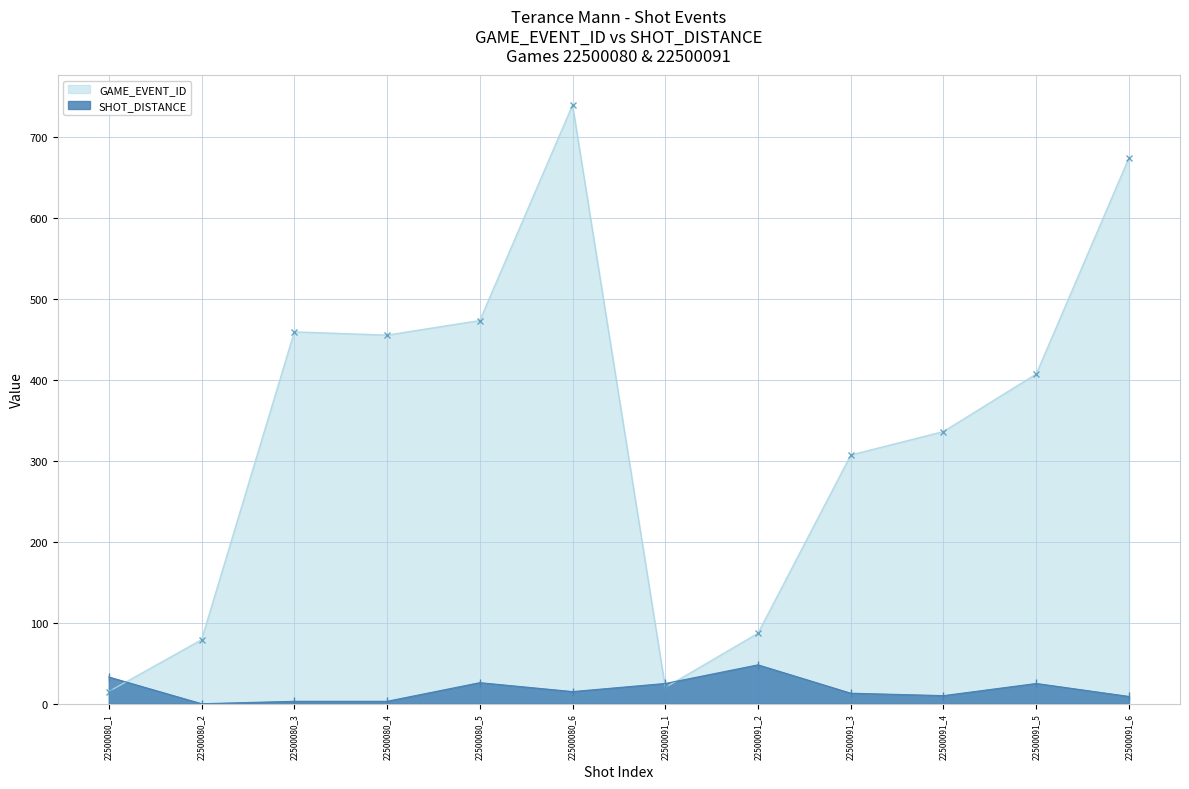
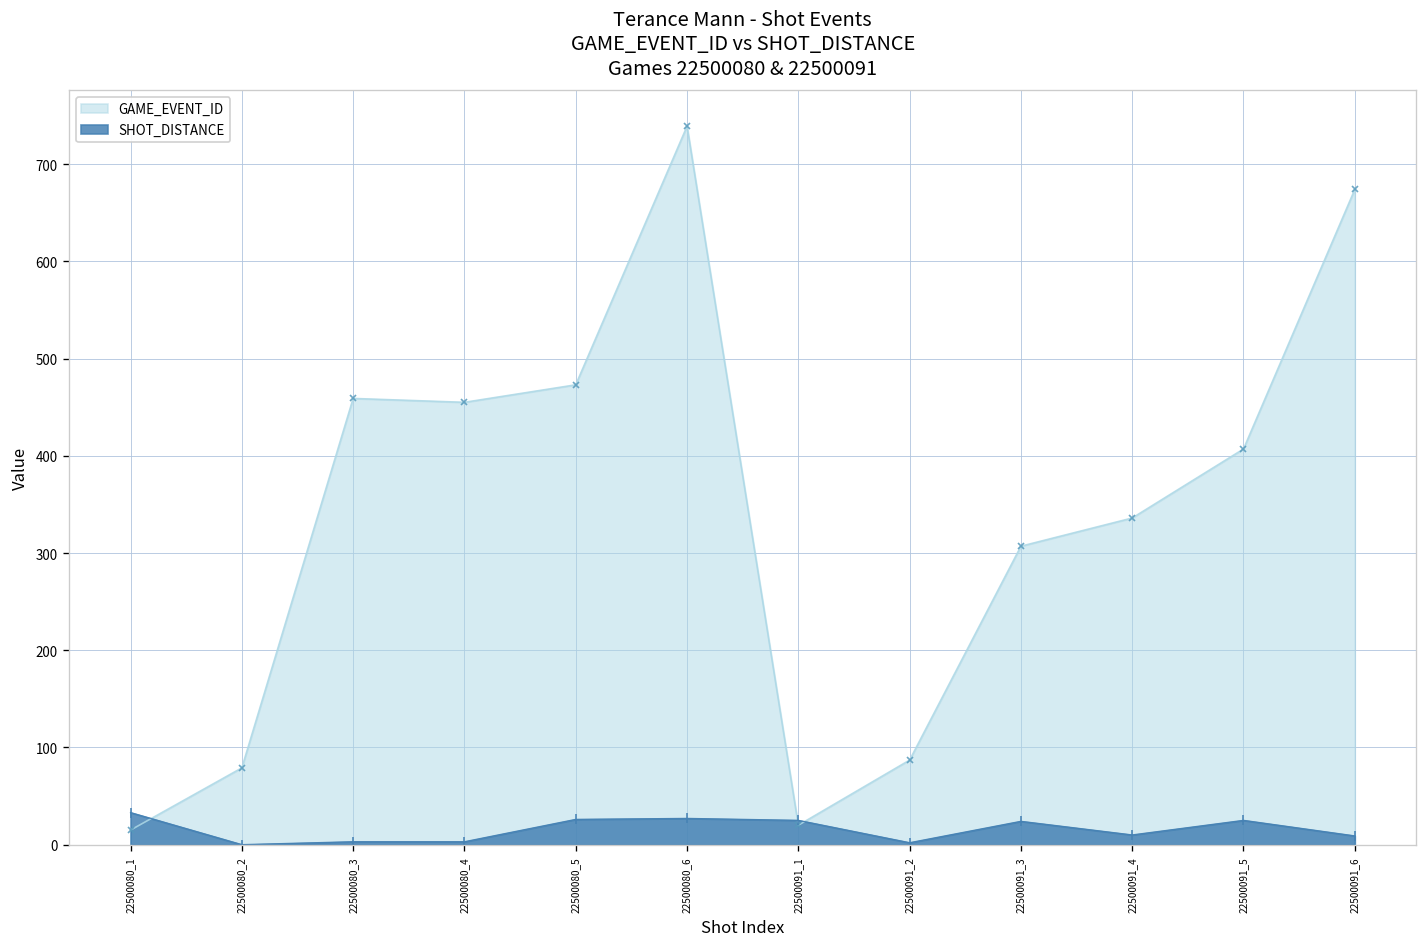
  {
    "GAME_EVENT_ID": {
      "22500080_1": 20,
      "22500080_2": 80,
      "22500080_3": 460,
      "22500080_4": 460,
      "22500080_5": 470,
      "22500080_6": 740,
      "22500091_1": 20,
      "22500091_2": 90,
      "22500091_3": 310,
      "22500091_4": 340,
      "22500091_5": 410,
      "22500091_6": 670
    },
    "SHOT_DISTANCE": {
      "22500080_1": 30,
      "22500080_2": 0,
      "22500080_3": 0,
      "22500080_4": 0,
      "22500080_5": 30,
-     "22500080_6": 20,
+     "22500080_6": 30,
      "22500091_1": 30,
-     "22500091_2": 50,
-     "22500091_3": 10,
+     "22500091_2": 0,
+     "22500091_3": 20,
      "22500091_4": 10,
      "22500091_5": 30,
      "22500091_6": 10
    }
  }
